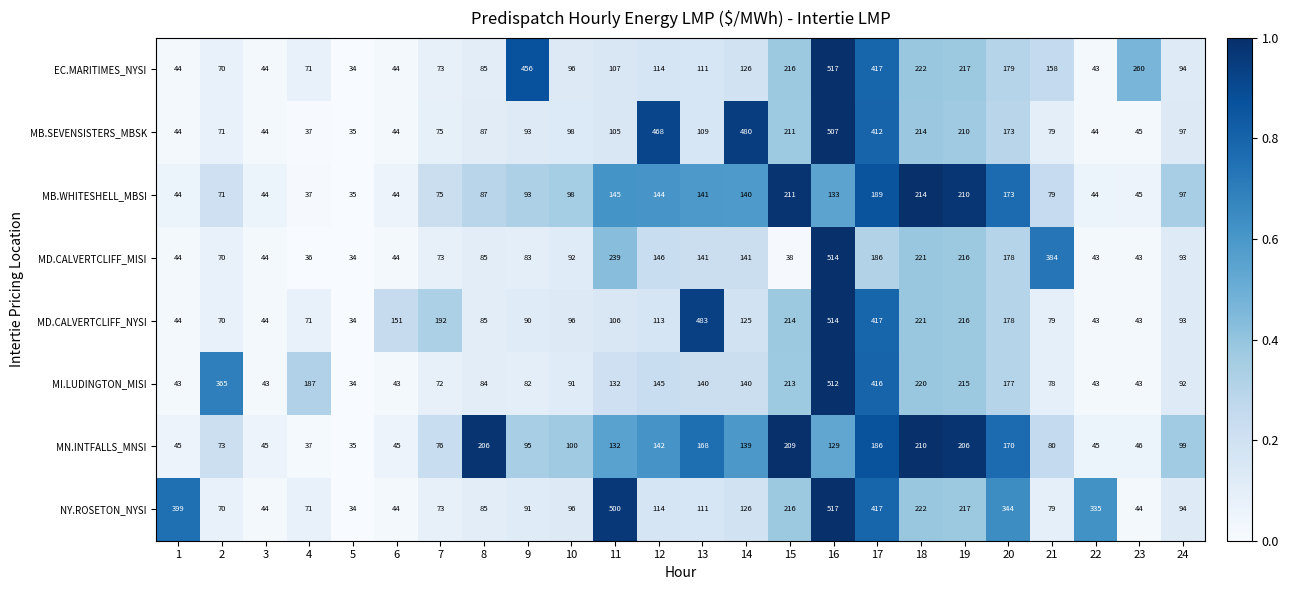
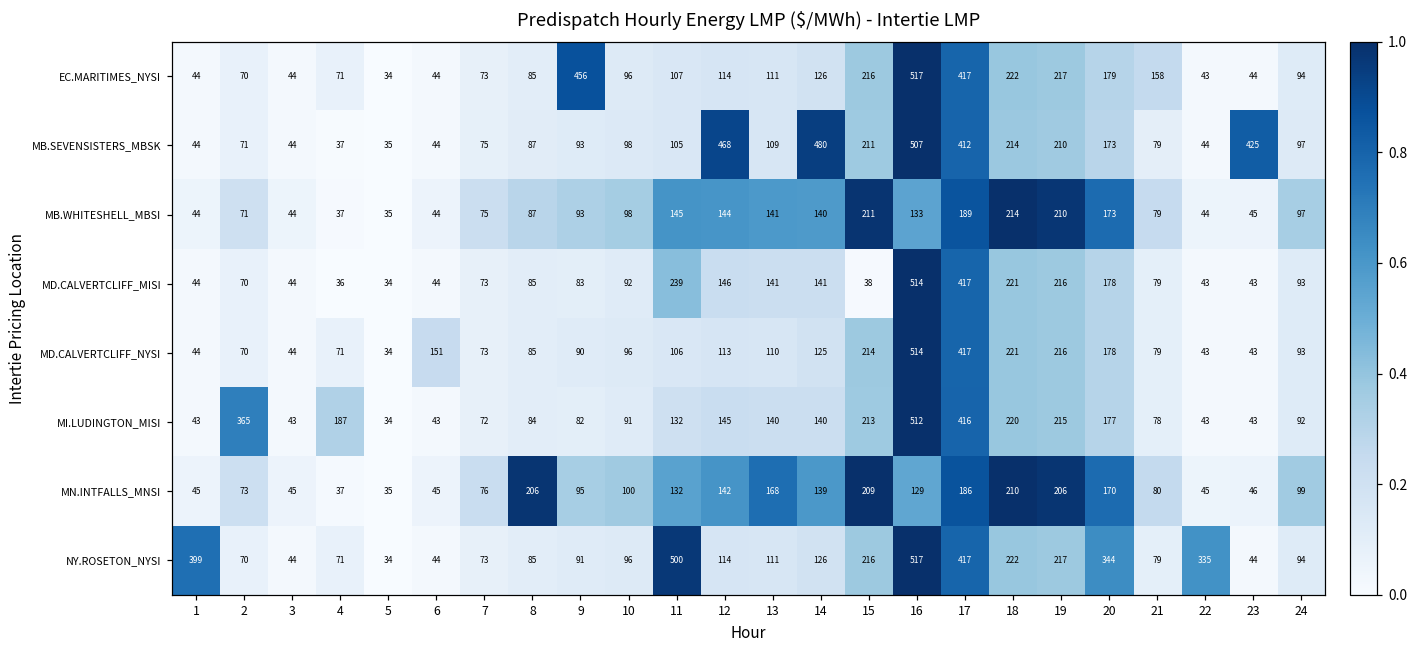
  {
    "EC.MARITIMES_NYSI": {
      "1": 44,
      "2": 70,
      "3": 44,
      "4": 71,
      "5": 34,
      "6": 44,
      "7": 73,
      "8": 85,
      "9": 456,
      "10": 96,
      "11": 107,
      "12": 114,
      "13": 111,
      "14": 126,
      "15": 216,
      "16": 517,
      "17": 417,
      "18": 222,
      "19": 217,
      "20": 179,
      "21": 158,
      "22": 43,
-     "23": 260,
+     "23": 44,
      "24": 94
    },
    "MB.SEVENSISTERS_MBSK": {
      "1": 44,
      "2": 71,
      "3": 44,
      "4": 37,
      "5": 35,
      "6": 44,
      "7": 75,
      "8": 87,
      "9": 93,
      "10": 98,
      "11": 105,
      "12": 468,
      "13": 109,
      "14": 480,
      "15": 211,
      "16": 507,
      "17": 412,
      "18": 214,
      "19": 210,
      "20": 173,
      "21": 79,
      "22": 44,
-     "23": 45,
+     "23": 425,
      "24": 97
    },
    "MB.WHITESHELL_MBSI": {
      "1": 44,
      "2": 71,
      "3": 44,
      "4": 37,
      "5": 35,
      "6": 44,
      "7": 75,
      "8": 87,
      "9": 93,
      "10": 98,
      "11": 145,
      "12": 144,
      "13": 141,
      "14": 140,
      "15": 211,
      "16": 133,
      "17": 189,
      "18": 214,
      "19": 210,
      "20": 173,
      "21": 79,
      "22": 44,
      "23": 45,
      "24": 97
    },
    "MD.CALVERTCLIFF_MISI": {
      "1": 44,
      "2": 70,
      "3": 44,
      "4": 36,
      "5": 34,
      "6": 44,
      "7": 73,
      "8": 85,
      "9": 83,
      "10": 92,
      "11": 239,
      "12": 146,
      "13": 141,
      "14": 141,
      "15": 38,
      "16": 514,
-     "17": 186,
+     "17": 417,
      "18": 221,
      "19": 216,
      "20": 178,
-     "21": 384,
+     "21": 79,
      "22": 43,
      "23": 43,
      "24": 93
    },
    "MD.CALVERTCLIFF_NYSI": {
      "1": 44,
      "2": 70,
      "3": 44,
      "4": 71,
      "5": 34,
      "6": 151,
-     "7": 192,
+     "7": 73,
      "8": 85,
      "9": 90,
      "10": 96,
      "11": 106,
      "12": 113,
-     "13": 483,
+     "13": 110,
      "14": 125,
      "15": 214,
      "16": 514,
      "17": 417,
      "18": 221,
      "19": 216,
      "20": 178,
      "21": 79,
      "22": 43,
      "23": 43,
      "24": 93
    },
    "MI.LUDINGTON_MISI": {
      "1": 43,
      "2": 365,
      "3": 43,
      "4": 187,
      "5": 34,
      "6": 43,
      "7": 72,
      "8": 84,
      "9": 82,
      "10": 91,
      "11": 132,
      "12": 145,
      "13": 140,
      "14": 140,
      "15": 213,
      "16": 512,
      "17": 416,
      "18": 220,
      "19": 215,
      "20": 177,
      "21": 78,
      "22": 43,
      "23": 43,
      "24": 92
    },
    "MN.INTFALLS_MNSI": {
      "1": 45,
      "2": 73,
      "3": 45,
      "4": 37,
      "5": 35,
      "6": 45,
      "7": 76,
      "8": 206,
      "9": 95,
      "10": 100,
      "11": 132,
      "12": 142,
      "13": 168,
      "14": 139,
      "15": 209,
      "16": 129,
      "17": 186,
      "18": 210,
      "19": 206,
      "20": 170,
      "21": 80,
      "22": 45,
      "23": 46,
      "24": 99
    },
    "NY.ROSETON_NYSI": {
      "1": 399,
      "2": 70,
      "3": 44,
      "4": 71,
      "5": 34,
      "6": 44,
      "7": 73,
      "8": 85,
      "9": 91,
      "10": 96,
      "11": 500,
      "12": 114,
      "13": 111,
      "14": 126,
      "15": 216,
      "16": 517,
      "17": 417,
      "18": 222,
      "19": 217,
      "20": 344,
      "21": 79,
      "22": 335,
      "23": 44,
      "24": 94
    }
  }
